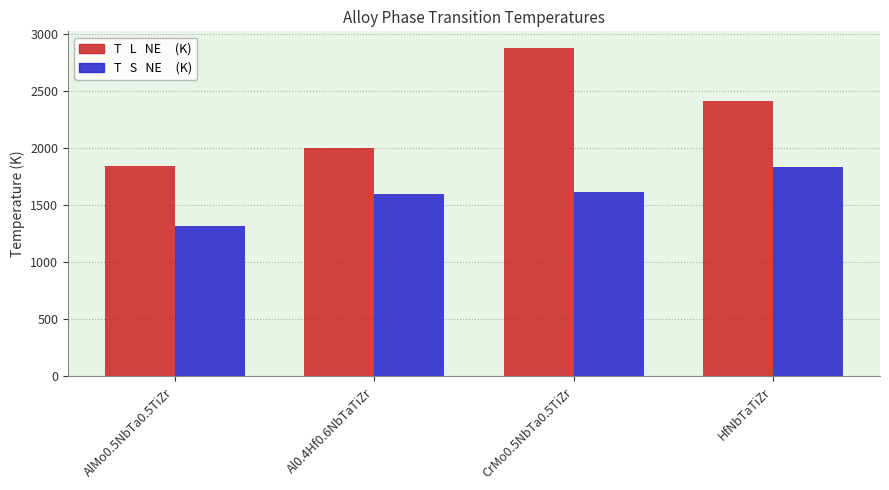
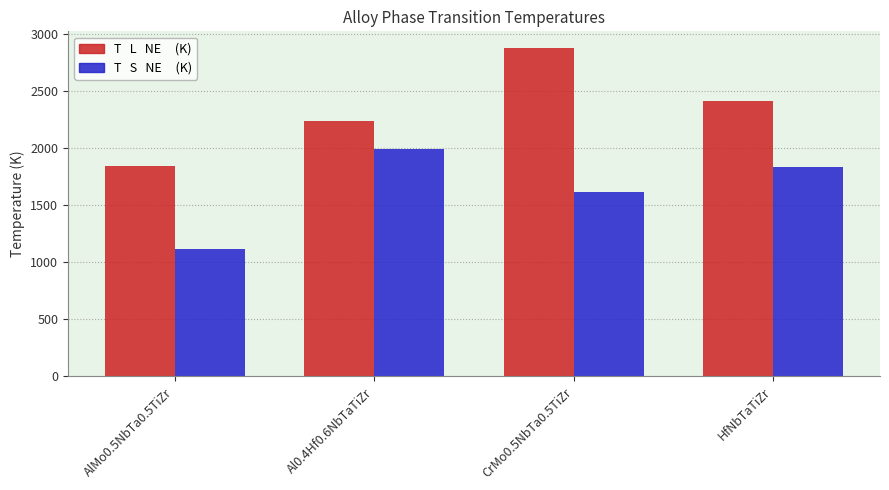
  {
    "T L NE (K)": {
      "AlMo0.5NbTa0.5TiZr": 1840,
-     "Al0.4Hf0.6NbTaTiZr": 2000,
+     "Al0.4Hf0.6NbTaTiZr": 2240,
      "CrMo0.5NbTa0.5TiZr": 2880,
      "HfNbTaTiZr": 2410
    },
    "T S NE (K)": {
-     "AlMo0.5NbTa0.5TiZr": 1310,
-     "Al0.4Hf0.6NbTaTiZr": 1600,
+     "AlMo0.5NbTa0.5TiZr": 1110,
+     "Al0.4Hf0.6NbTaTiZr": 1990,
      "CrMo0.5NbTa0.5TiZr": 1610,
      "HfNbTaTiZr": 1840
    }
  }
